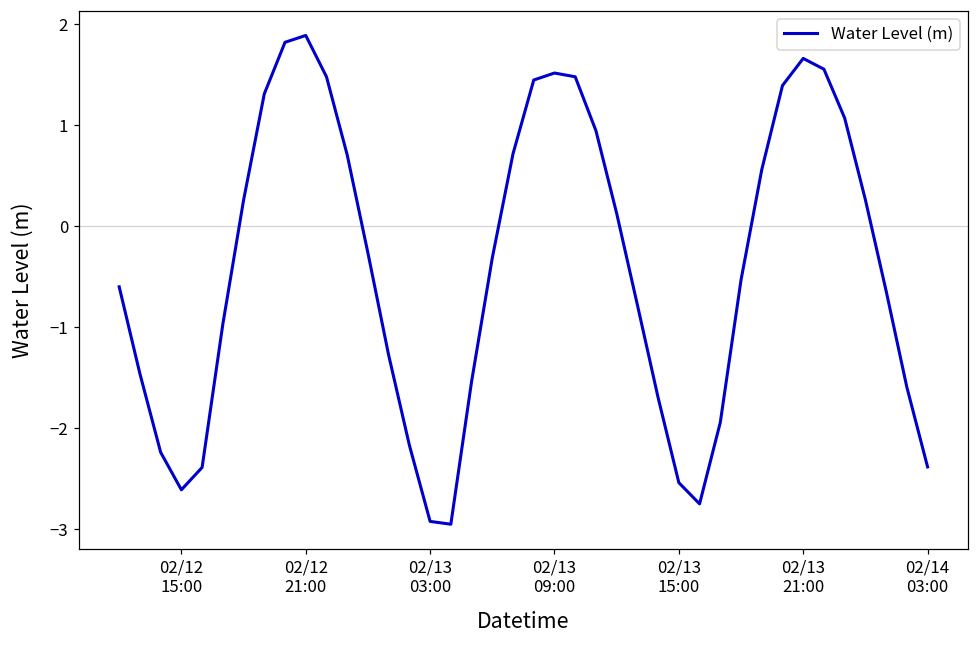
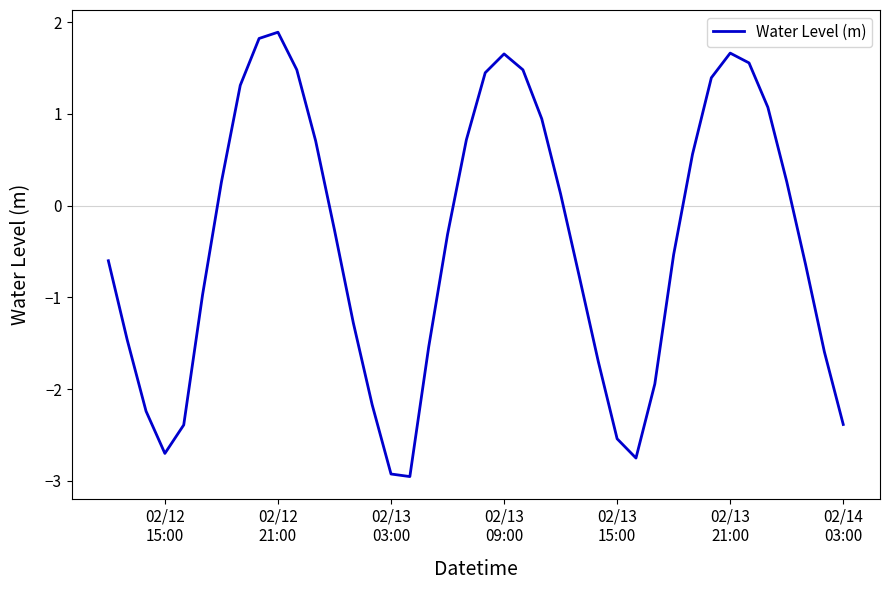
  {
-   "02/12 15:00": -2.6,
+   "02/12 15:00": -2.7,
    "02/12 21:00": 1.9,
    "02/13 03:00": -2.9,
-   "02/13 09:00": 1.5,
+   "02/13 09:00": 1.7,
    "02/13 15:00": -2.5,
    "02/13 21:00": 1.7,
    "02/14 03:00": -2.4
  }
